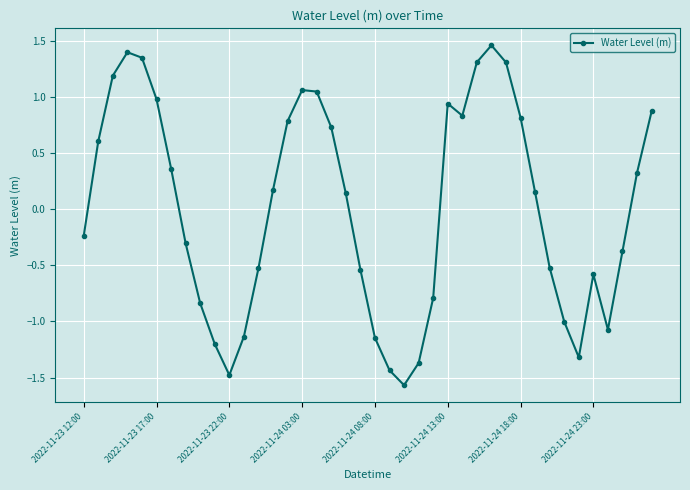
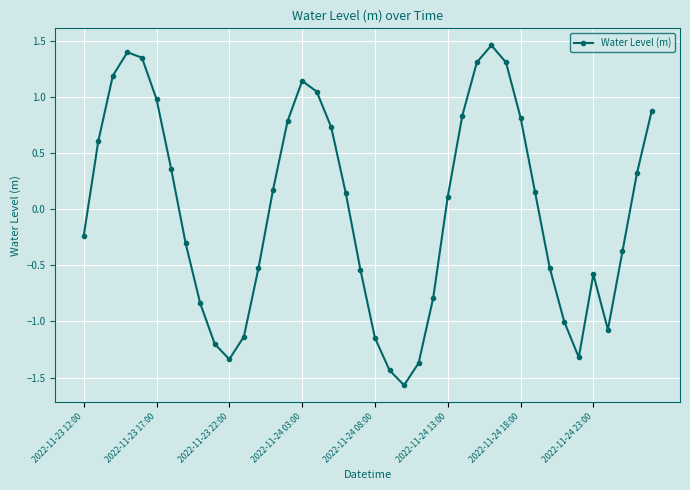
  {
    "2022-11-23 12:00": -0.24,
    "2022-11-23 17:00": 0.98,
-   "2022-11-23 22:00": -1.48,
-   "2022-11-24 03:00": 1.06,
+   "2022-11-23 22:00": -1.34,
+   "2022-11-24 03:00": 1.14,
    "2022-11-24 08:00": -1.15,
-   "2022-11-24 13:00": 0.94,
+   "2022-11-24 13:00": 0.11,
    "2022-11-24 18:00": 0.82,
    "2022-11-24 23:00": -0.58
  }
